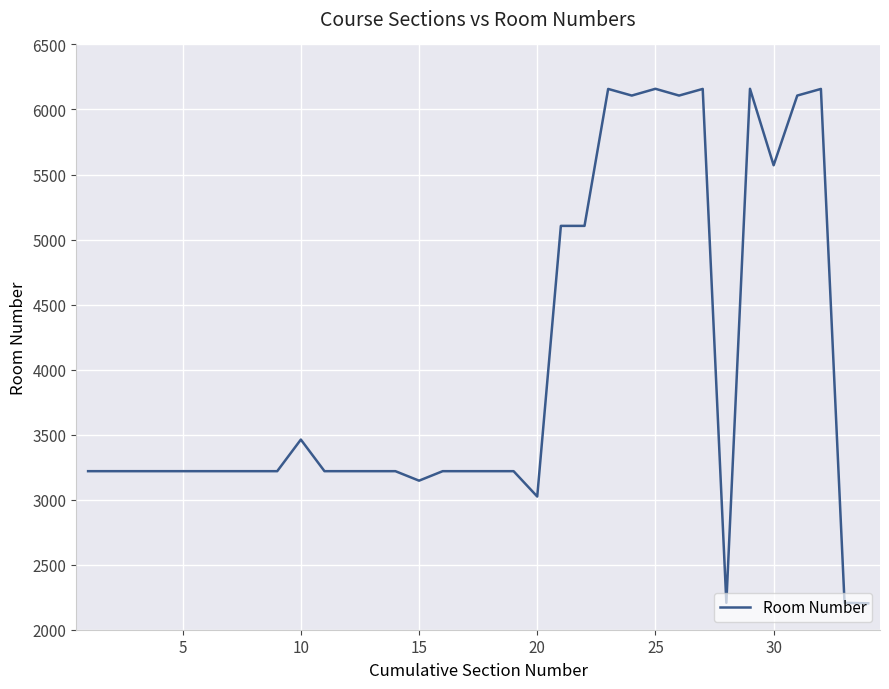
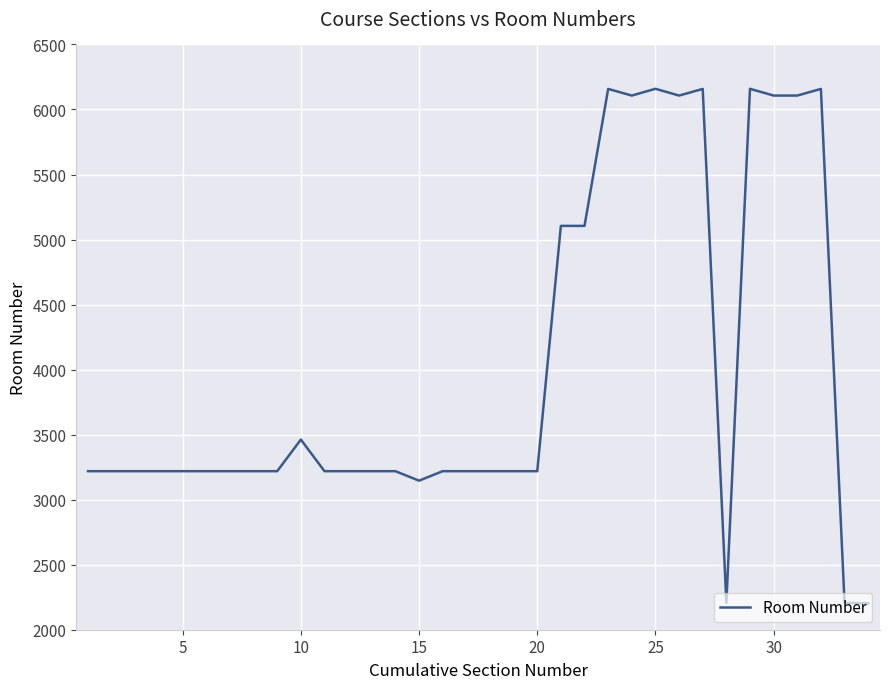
  {
    "5": 3220,
    "10": 3460,
    "15": 3150,
-   "20": 3020,
+   "20": 3220,
    "25": 6160,
-   "30": 5570
+   "30": 6110
  }
